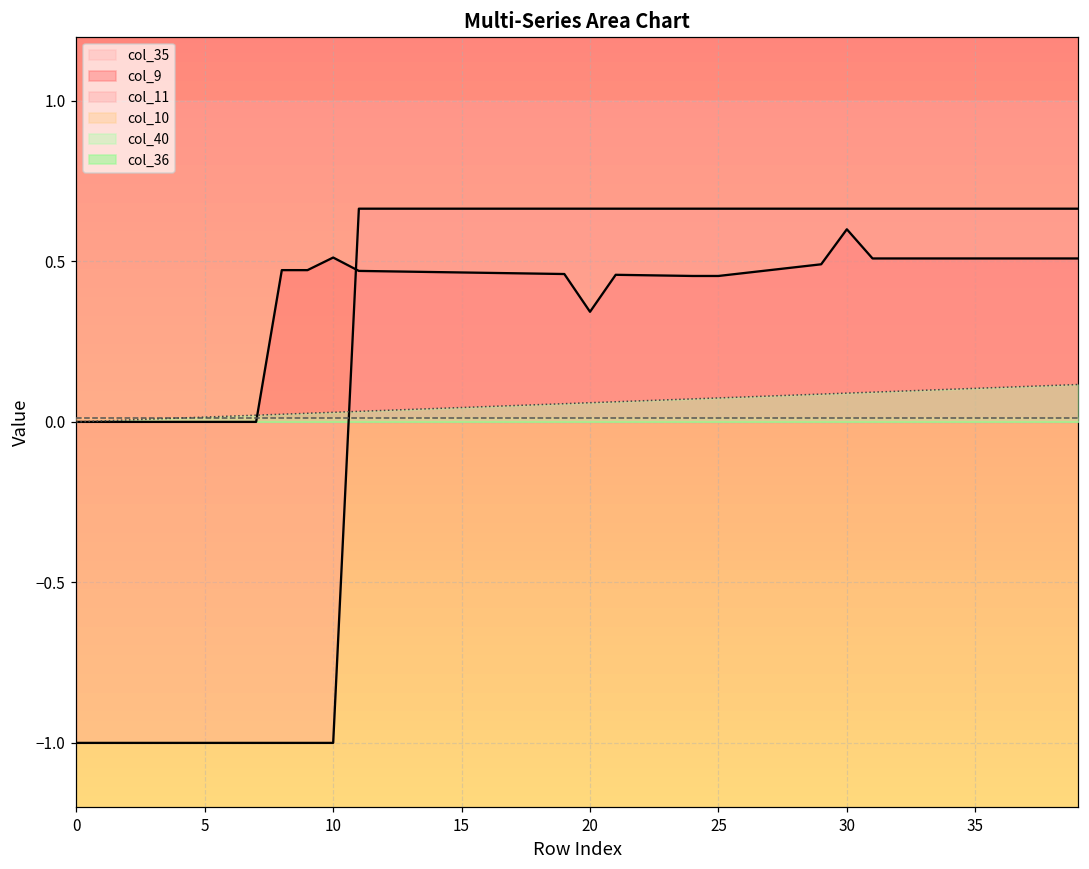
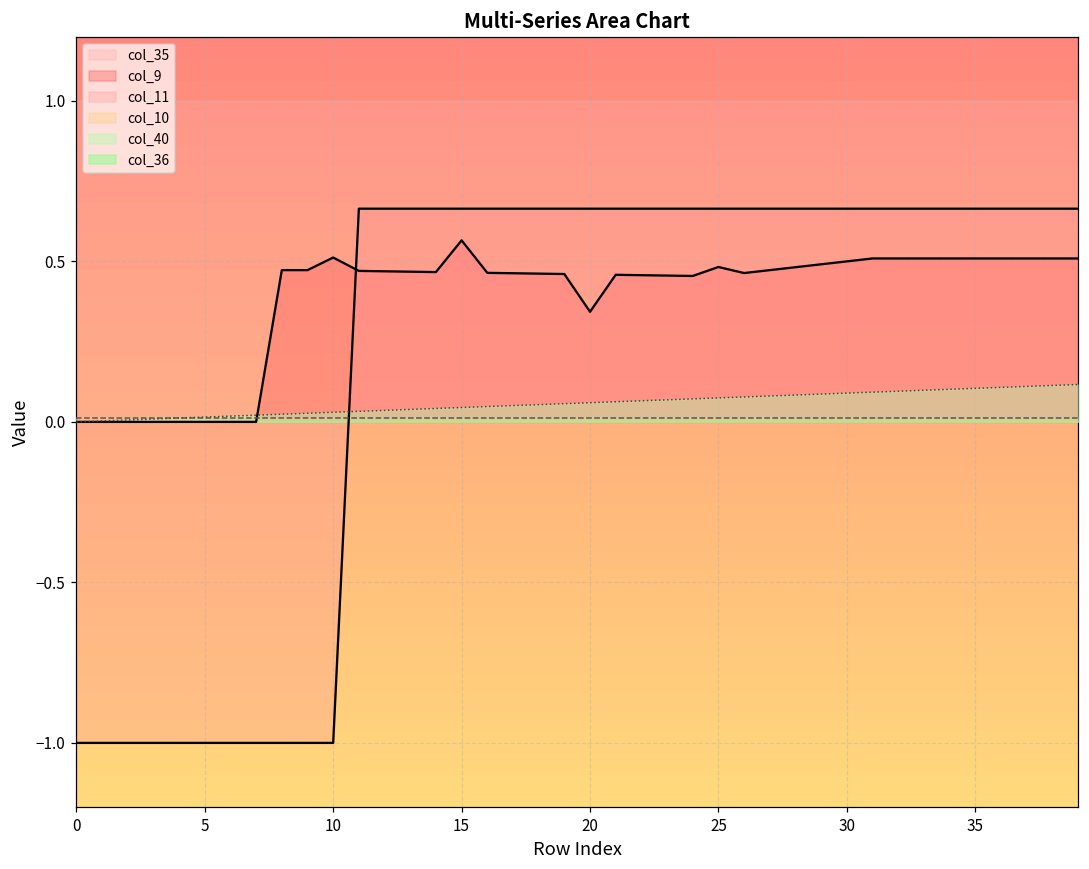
  {
    "col_9": {
      "10": 0.51,
-     "15": 0.47,
+     "15": 0.57,
      "20": 0.34,
-     "25": 0.45,
-     "30": 0.6,
+     "25": 0.48,
+     "30": 0.5,
      "35": 0.51
    }
  }
